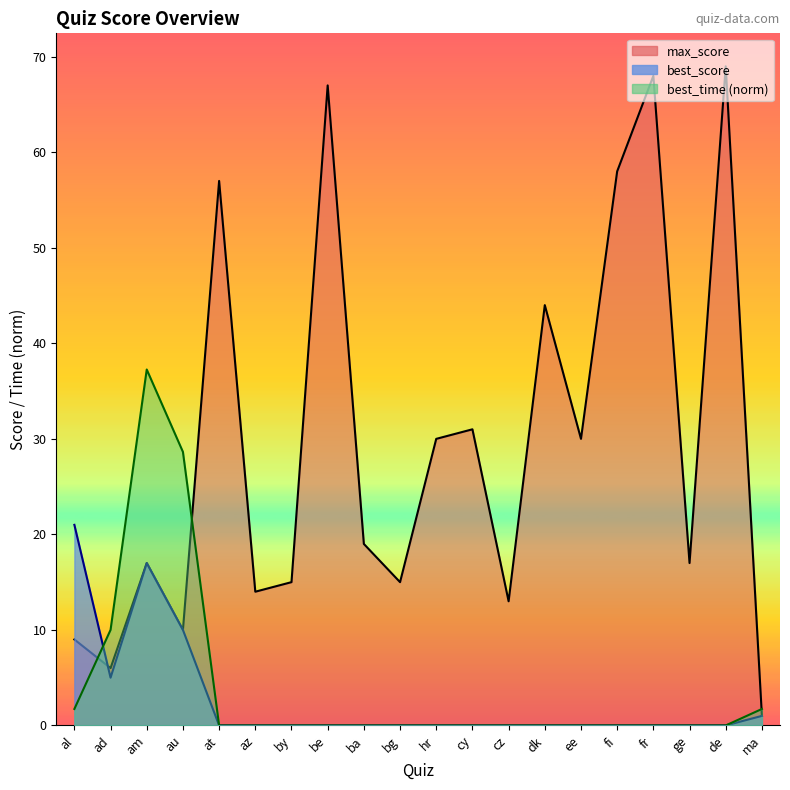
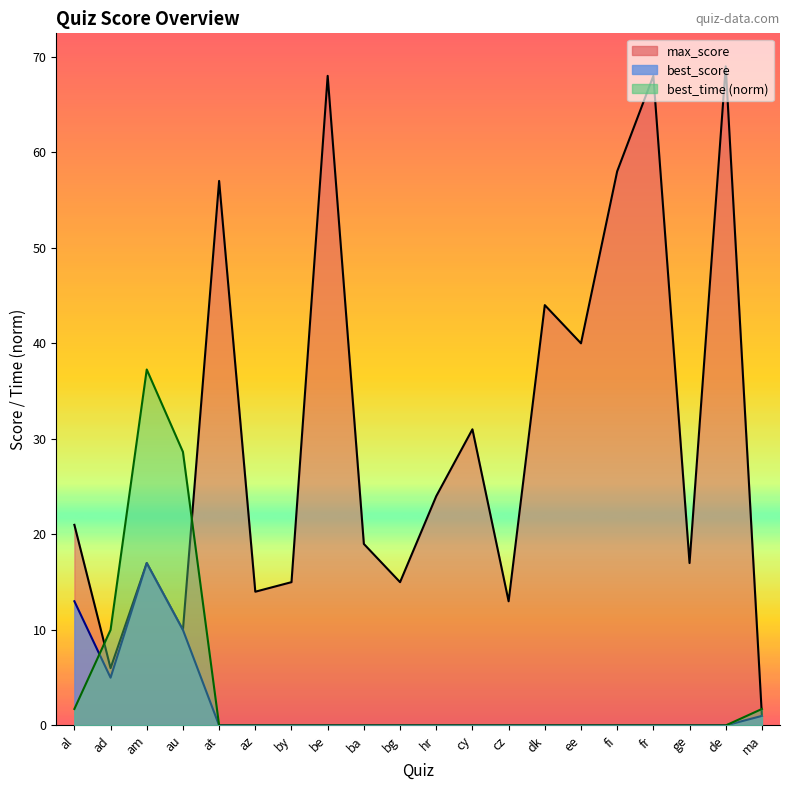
  {
    "max_score": {
-     "al": 9,
+     "al": 21,
      "ad": 6,
      "at": 57,
      "az": 14,
      "by": 15,
-     "be": 67,
+     "be": 68,
      "ba": 19,
      "bg": 15,
-     "hr": 30,
+     "hr": 24,
      "cy": 31,
      "cz": 13,
      "dk": 44,
-     "ee": 30,
+     "ee": 40,
      "fi": 58,
      "ge": 17
    },
    "best_score": {
-     "al": 21,
+     "al": 13,
      "ad": 5
    },
    "best_time (norm)": {
      "al": 2,
      "ad": 10,
      "am": 37,
      "au": 29,
      "ma": 2
    }
  }
